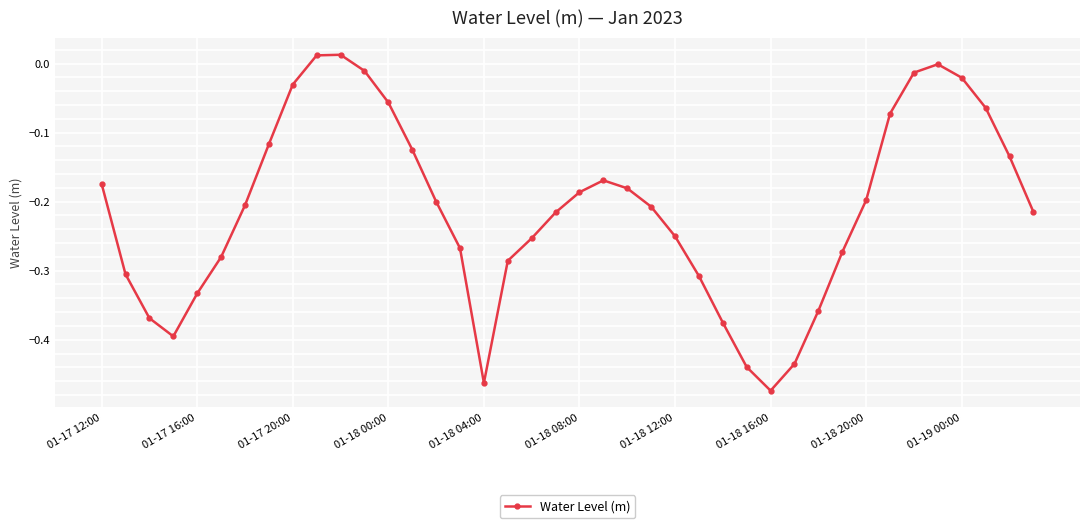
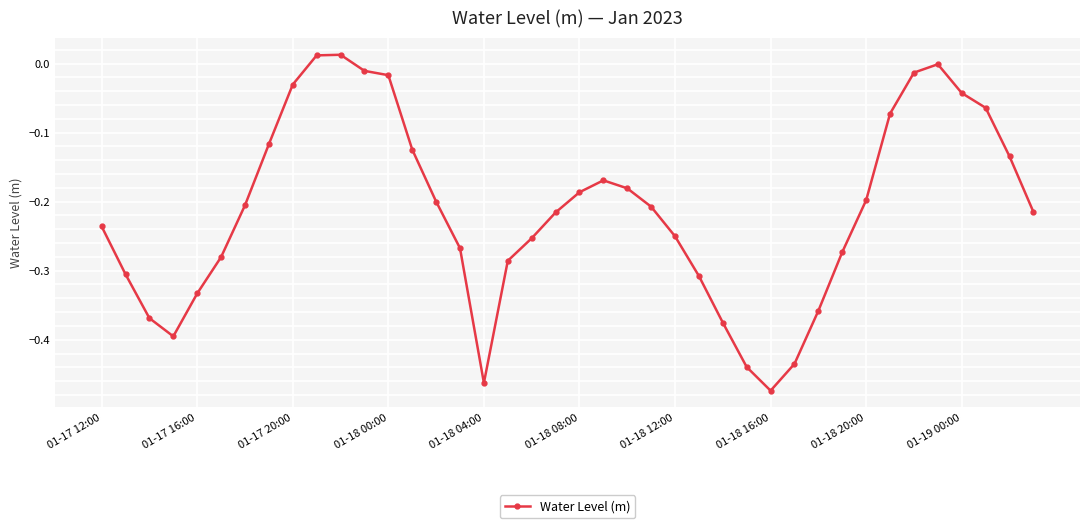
  {
-   "01-17 12:00": -0.17,
+   "01-17 12:00": -0.24,
    "01-17 16:00": -0.33,
    "01-17 20:00": -0.03,
-   "01-18 00:00": -0.06,
+   "01-18 00:00": -0.02,
    "01-18 04:00": -0.46,
    "01-18 08:00": -0.19,
    "01-18 12:00": -0.25,
    "01-18 16:00": -0.47,
    "01-18 20:00": -0.20,
-   "01-19 00:00": -0.02
+   "01-19 00:00": -0.04
  }
